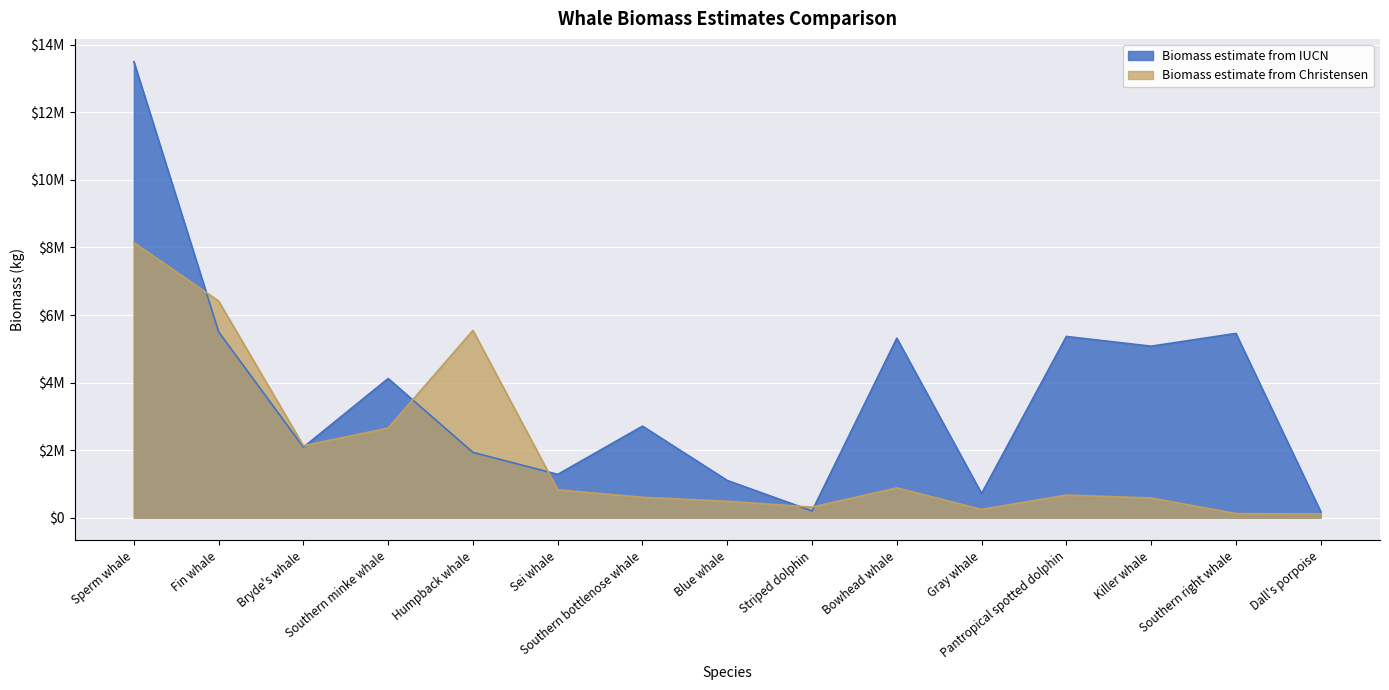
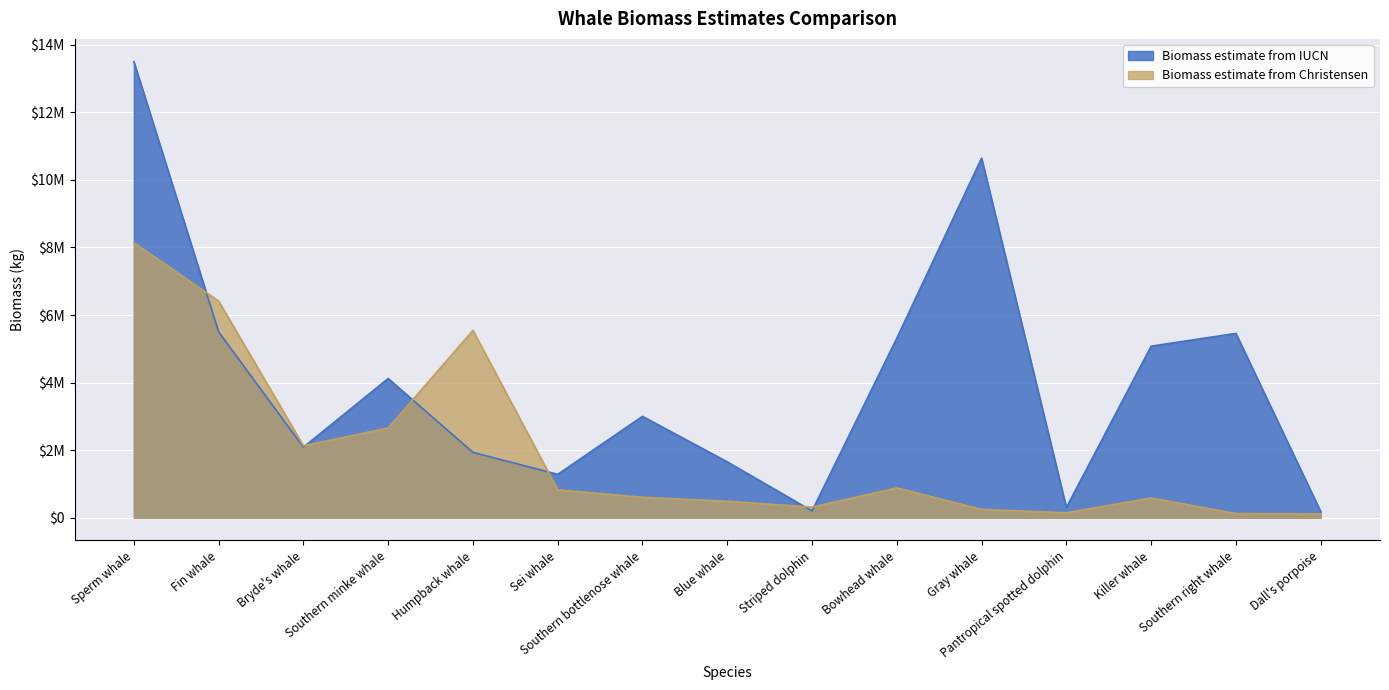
  {
    "Biomass estimate from IUCN": {
      "Sperm whale": "$13500000",
      "Fin whale": "$5500000",
      "Southern minke whale": "$4100000",
      "Humpback whale": "$1900000",
      "Sei whale": "$1300000",
-     "Southern bottlenose whale": "$2700000",
-     "Blue whale": "$1100000",
+     "Southern bottlenose whale": "$3000000",
+     "Blue whale": "$1700000",
      "Striped dolphin": "$200000",
      "Bowhead whale": "$5300000",
-     "Gray whale": "$700000",
-     "Pantropical spotted dolphin": "$5400000",
+     "Gray whale": "$10600000",
+     "Pantropical spotted dolphin": "$300000",
      "Killer whale": "$5100000",
      "Southern right whale": "$5500000"
    },
    "Biomass estimate from Christensen": {
      "Sperm whale": "$8100000",
      "Fin whale": "$6400000",
      "Southern minke whale": "$2700000",
      "Humpback whale": "$5500000",
      "Sei whale": "$800000",
      "Southern bottlenose whale": "$600000",
      "Blue whale": "$500000",
      "Striped dolphin": "$300000",
      "Bowhead whale": "$900000",
      "Gray whale": "$200000",
-     "Pantropical spotted dolphin": "$700000",
+     "Pantropical spotted dolphin": "$100000",
      "Killer whale": "$600000",
      "Southern right whale": "$100000"
    }
  }
